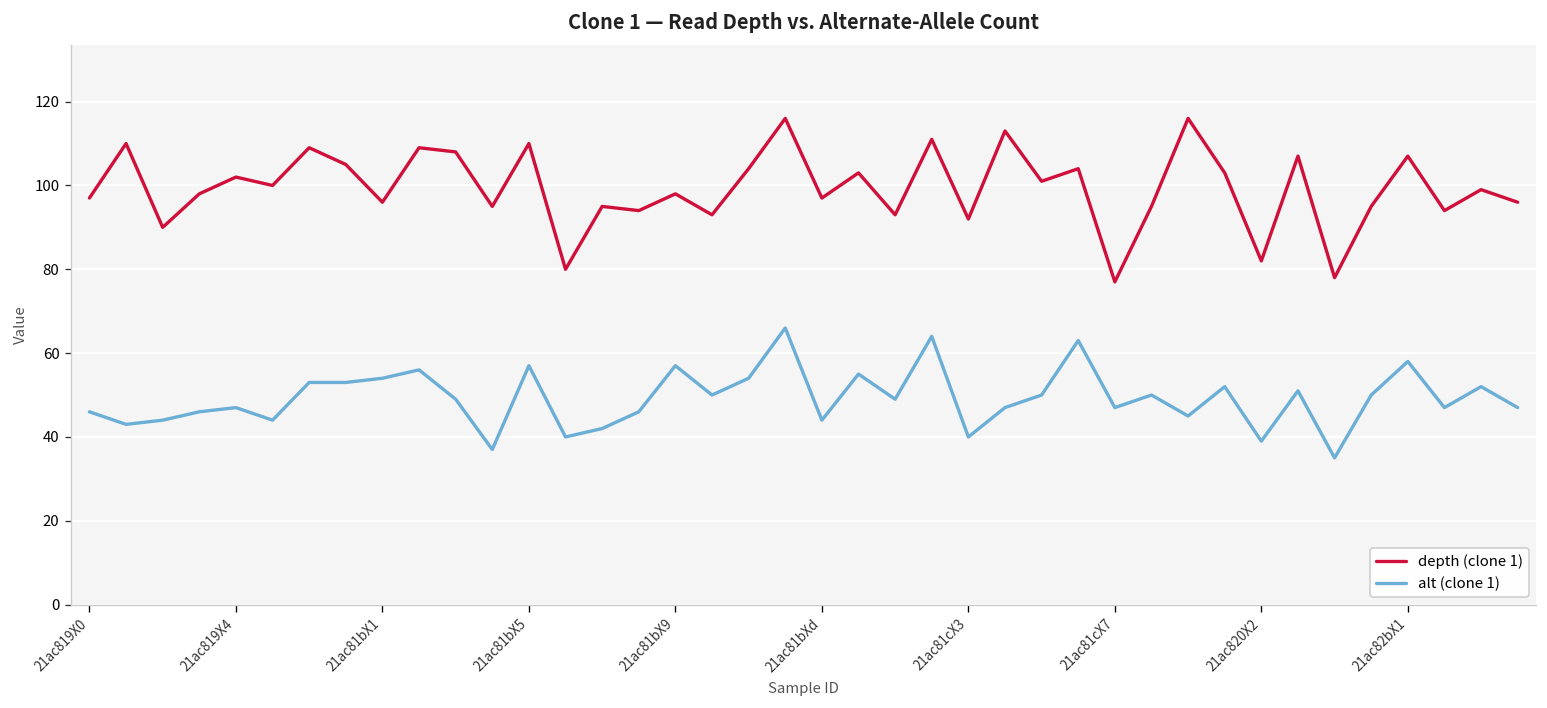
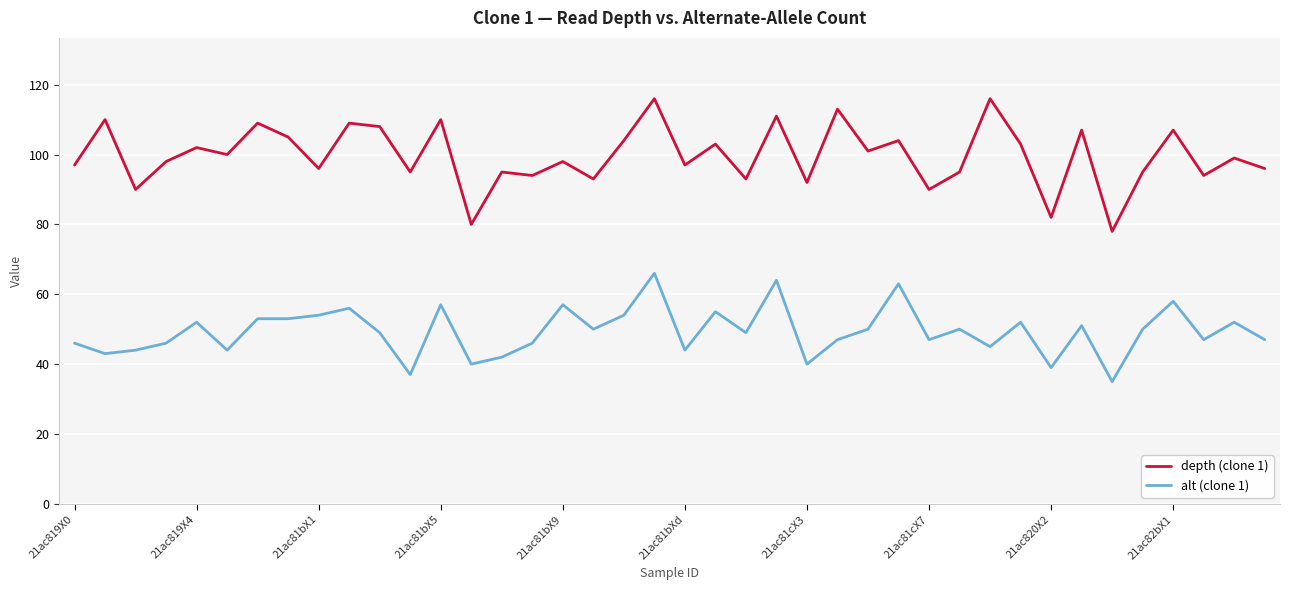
  {
    "depth (clone 1)": {
      "21ac819X0": 97,
      "21ac819X4": 102,
      "21ac81bX1": 96,
      "21ac81bX5": 110,
      "21ac81bX9": 98,
      "21ac81bXd": 97,
      "21ac81cX3": 92,
-     "21ac81cX7": 77,
+     "21ac81cX7": 90,
      "21ac820X2": 82,
      "21ac82bX1": 107
    },
    "alt (clone 1)": {
      "21ac819X0": 46,
-     "21ac819X4": 47,
+     "21ac819X4": 52,
      "21ac81bX1": 54,
      "21ac81bX5": 57,
      "21ac81bX9": 57,
      "21ac81bXd": 44,
      "21ac81cX3": 40,
      "21ac81cX7": 47,
      "21ac820X2": 39,
      "21ac82bX1": 58
    }
  }
